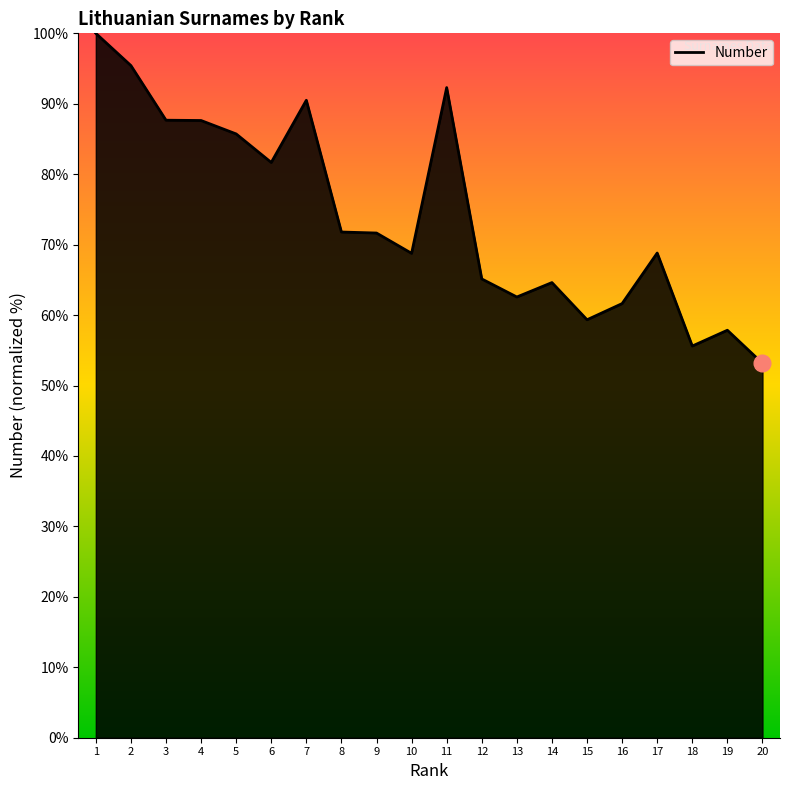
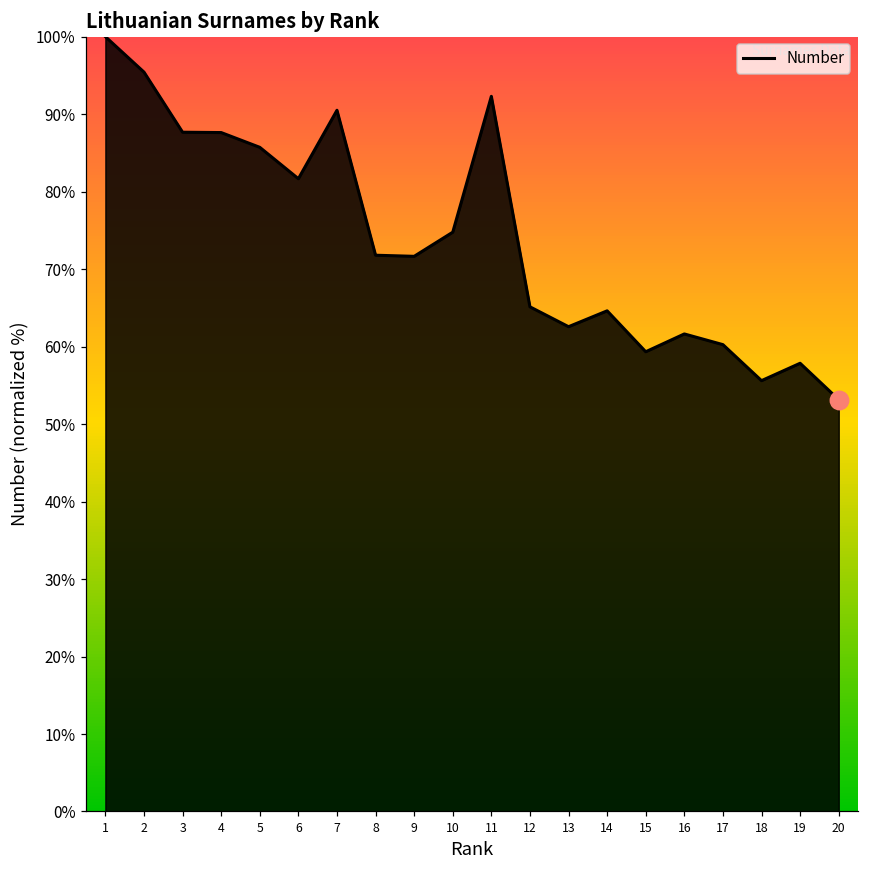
  {
    "Number": {
      "1": "100%",
      "2": "95%",
      "3": "88%",
      "4": "88%",
      "5": "86%",
      "6": "82%",
      "7": "90%",
      "8": "72%",
      "9": "72%",
-     "10": "69%",
+     "10": "75%",
      "11": "92%",
      "12": "65%",
      "13": "63%",
      "14": "65%",
      "15": "59%",
      "16": "62%",
-     "17": "69%",
+     "17": "60%",
      "18": "56%",
      "19": "58%"
    }
  }
